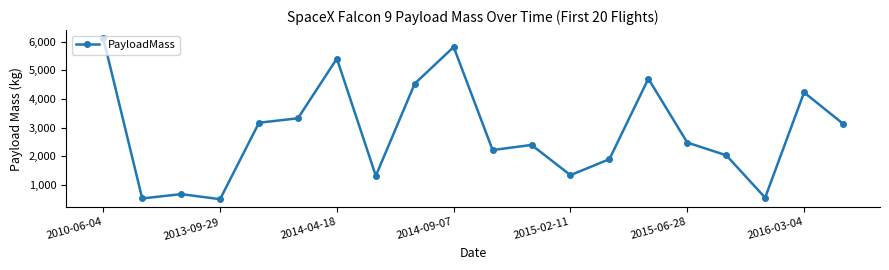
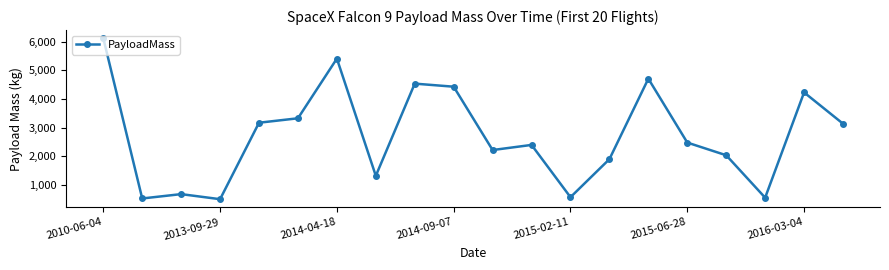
  {
    "2013-09-29": "500",
    "2014-04-18": "5,400",
-   "2014-09-07": "5,800",
-   "2015-02-11": "1,300",
+   "2014-09-07": "4,400",
+   "2015-02-11": "600",
    "2015-06-28": "2,500",
    "2016-03-04": "4,200"
  }
